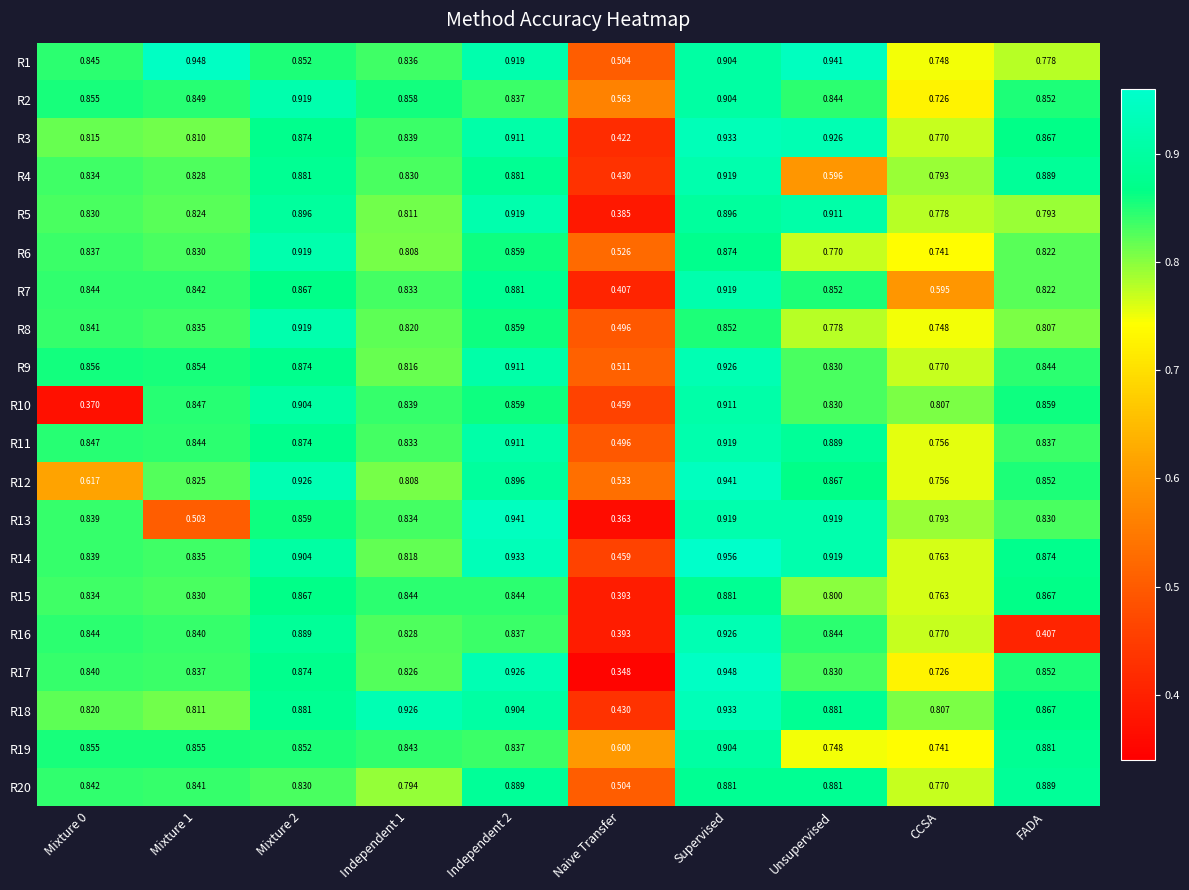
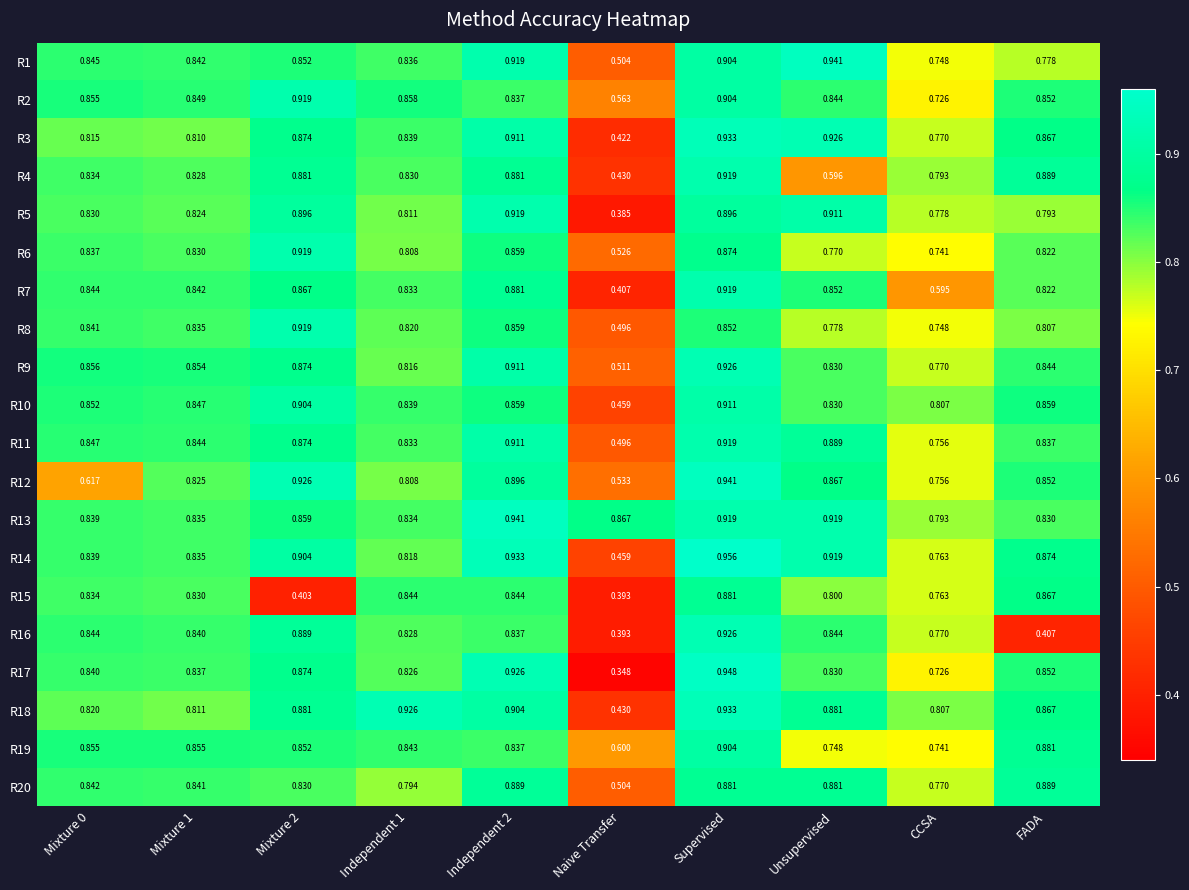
  {
    "R1": {
      "Mixture 0": 0.845,
-     "Mixture 1": 0.948,
+     "Mixture 1": 0.842,
      "Mixture 2": 0.852,
      "Independent 1": 0.836,
      "Independent 2": 0.919,
      "Naive Transfer": 0.504,
      "Supervised": 0.904,
      "Unsupervised": 0.941,
      "CCSA": 0.748,
      "FADA": 0.778
    },
    "R2": {
      "Mixture 0": 0.855,
      "Mixture 1": 0.849,
      "Mixture 2": 0.919,
      "Independent 1": 0.858,
      "Independent 2": 0.837,
      "Naive Transfer": 0.563,
      "Supervised": 0.904,
      "Unsupervised": 0.844,
      "CCSA": 0.726,
      "FADA": 0.852
    },
    "R3": {
      "Mixture 0": 0.815,
      "Mixture 1": 0.810,
      "Mixture 2": 0.874,
      "Independent 1": 0.839,
      "Independent 2": 0.911,
      "Naive Transfer": 0.422,
      "Supervised": 0.933,
      "Unsupervised": 0.926,
      "CCSA": 0.770,
      "FADA": 0.867
    },
    "R4": {
      "Mixture 0": 0.834,
      "Mixture 1": 0.828,
      "Mixture 2": 0.881,
      "Independent 1": 0.830,
      "Independent 2": 0.881,
      "Naive Transfer": 0.430,
      "Supervised": 0.919,
      "Unsupervised": 0.596,
      "CCSA": 0.793,
      "FADA": 0.889
    },
    "R5": {
      "Mixture 0": 0.830,
      "Mixture 1": 0.824,
      "Mixture 2": 0.896,
      "Independent 1": 0.811,
      "Independent 2": 0.919,
      "Naive Transfer": 0.385,
      "Supervised": 0.896,
      "Unsupervised": 0.911,
      "CCSA": 0.778,
      "FADA": 0.793
    },
    "R6": {
      "Mixture 0": 0.837,
      "Mixture 1": 0.830,
      "Mixture 2": 0.919,
      "Independent 1": 0.808,
      "Independent 2": 0.859,
      "Naive Transfer": 0.526,
      "Supervised": 0.874,
      "Unsupervised": 0.770,
      "CCSA": 0.741,
      "FADA": 0.822
    },
    "R7": {
      "Mixture 0": 0.844,
      "Mixture 1": 0.842,
      "Mixture 2": 0.867,
      "Independent 1": 0.833,
      "Independent 2": 0.881,
      "Naive Transfer": 0.407,
      "Supervised": 0.919,
      "Unsupervised": 0.852,
      "CCSA": 0.595,
      "FADA": 0.822
    },
    "R8": {
      "Mixture 0": 0.841,
      "Mixture 1": 0.835,
      "Mixture 2": 0.919,
      "Independent 1": 0.820,
      "Independent 2": 0.859,
      "Naive Transfer": 0.496,
      "Supervised": 0.852,
      "Unsupervised": 0.778,
      "CCSA": 0.748,
      "FADA": 0.807
    },
    "R9": {
      "Mixture 0": 0.856,
      "Mixture 1": 0.854,
      "Mixture 2": 0.874,
      "Independent 1": 0.816,
      "Independent 2": 0.911,
      "Naive Transfer": 0.511,
      "Supervised": 0.926,
      "Unsupervised": 0.830,
      "CCSA": 0.770,
      "FADA": 0.844
    },
    "R10": {
-     "Mixture 0": 0.370,
+     "Mixture 0": 0.852,
      "Mixture 1": 0.847,
      "Mixture 2": 0.904,
      "Independent 1": 0.839,
      "Independent 2": 0.859,
      "Naive Transfer": 0.459,
      "Supervised": 0.911,
      "Unsupervised": 0.830,
      "CCSA": 0.807,
      "FADA": 0.859
    },
    "R11": {
      "Mixture 0": 0.847,
      "Mixture 1": 0.844,
      "Mixture 2": 0.874,
      "Independent 1": 0.833,
      "Independent 2": 0.911,
      "Naive Transfer": 0.496,
      "Supervised": 0.919,
      "Unsupervised": 0.889,
      "CCSA": 0.756,
      "FADA": 0.837
    },
    "R12": {
      "Mixture 0": 0.617,
      "Mixture 1": 0.825,
      "Mixture 2": 0.926,
      "Independent 1": 0.808,
      "Independent 2": 0.896,
      "Naive Transfer": 0.533,
      "Supervised": 0.941,
      "Unsupervised": 0.867,
      "CCSA": 0.756,
      "FADA": 0.852
    },
    "R13": {
      "Mixture 0": 0.839,
-     "Mixture 1": 0.503,
+     "Mixture 1": 0.835,
      "Mixture 2": 0.859,
      "Independent 1": 0.834,
      "Independent 2": 0.941,
-     "Naive Transfer": 0.363,
+     "Naive Transfer": 0.867,
      "Supervised": 0.919,
      "Unsupervised": 0.919,
      "CCSA": 0.793,
      "FADA": 0.830
    },
    "R14": {
      "Mixture 0": 0.839,
      "Mixture 1": 0.835,
      "Mixture 2": 0.904,
      "Independent 1": 0.818,
      "Independent 2": 0.933,
      "Naive Transfer": 0.459,
      "Supervised": 0.956,
      "Unsupervised": 0.919,
      "CCSA": 0.763,
      "FADA": 0.874
    },
    "R15": {
      "Mixture 0": 0.834,
      "Mixture 1": 0.830,
-     "Mixture 2": 0.867,
+     "Mixture 2": 0.403,
      "Independent 1": 0.844,
      "Independent 2": 0.844,
      "Naive Transfer": 0.393,
      "Supervised": 0.881,
      "Unsupervised": 0.800,
      "CCSA": 0.763,
      "FADA": 0.867
    },
    "R16": {
      "Mixture 0": 0.844,
      "Mixture 1": 0.840,
      "Mixture 2": 0.889,
      "Independent 1": 0.828,
      "Independent 2": 0.837,
      "Naive Transfer": 0.393,
      "Supervised": 0.926,
      "Unsupervised": 0.844,
      "CCSA": 0.770,
      "FADA": 0.407
    },
    "R17": {
      "Mixture 0": 0.840,
      "Mixture 1": 0.837,
      "Mixture 2": 0.874,
      "Independent 1": 0.826,
      "Independent 2": 0.926,
      "Naive Transfer": 0.348,
      "Supervised": 0.948,
      "Unsupervised": 0.830,
      "CCSA": 0.726,
      "FADA": 0.852
    },
    "R18": {
      "Mixture 0": 0.820,
      "Mixture 1": 0.811,
      "Mixture 2": 0.881,
      "Independent 1": 0.926,
      "Independent 2": 0.904,
      "Naive Transfer": 0.430,
      "Supervised": 0.933,
      "Unsupervised": 0.881,
      "CCSA": 0.807,
      "FADA": 0.867
    },
    "R19": {
      "Mixture 0": 0.855,
      "Mixture 1": 0.855,
      "Mixture 2": 0.852,
      "Independent 1": 0.843,
      "Independent 2": 0.837,
      "Naive Transfer": 0.600,
      "Supervised": 0.904,
      "Unsupervised": 0.748,
      "CCSA": 0.741,
      "FADA": 0.881
    },
    "R20": {
      "Mixture 0": 0.842,
      "Mixture 1": 0.841,
      "Mixture 2": 0.830,
      "Independent 1": 0.794,
      "Independent 2": 0.889,
      "Naive Transfer": 0.504,
      "Supervised": 0.881,
      "Unsupervised": 0.881,
      "CCSA": 0.770,
      "FADA": 0.889
    }
  }
